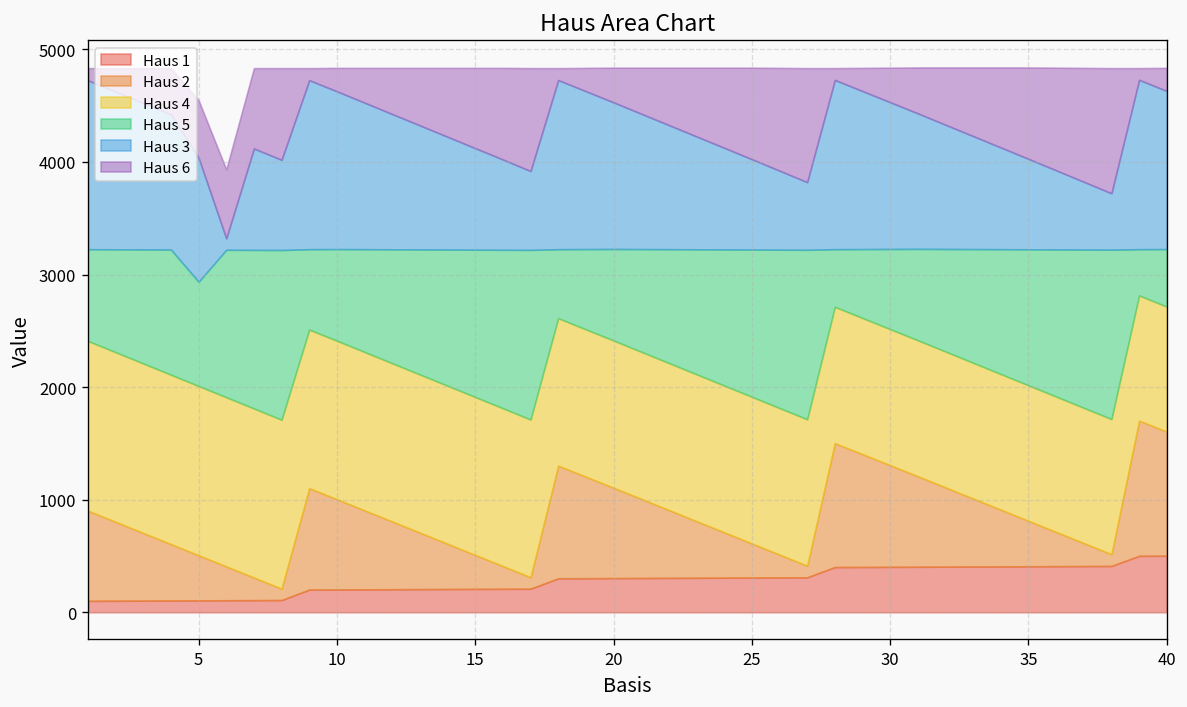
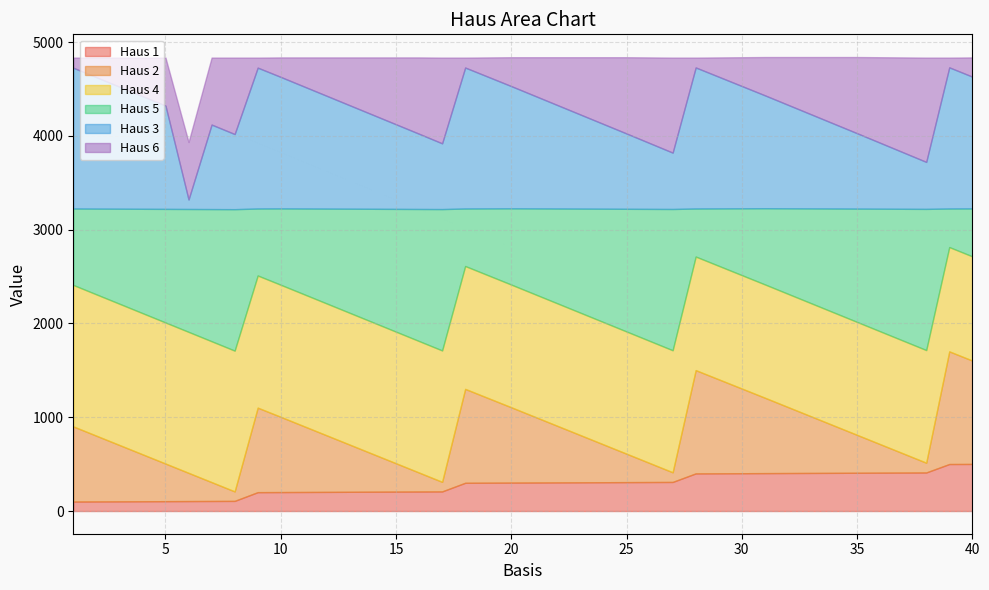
  {
    "Haus 5": {
-     "5": 900,
+     "5": 1200,
      "10": 800,
      "15": 1300,
      "20": 800,
      "25": 1300,
      "30": 700,
      "35": 1200,
      "40": 500
    },
    "Haus 3": {
      "5": 1100,
      "10": 1400,
      "15": 900,
      "20": 1300,
      "25": 800,
      "30": 1300,
      "35": 800,
      "40": 1400
    },
    "Haus 6": {
      "5": 500,
      "10": 200,
      "15": 700,
      "20": 300,
      "25": 800,
      "30": 300,
      "35": 800,
      "40": 200
    }
  }
